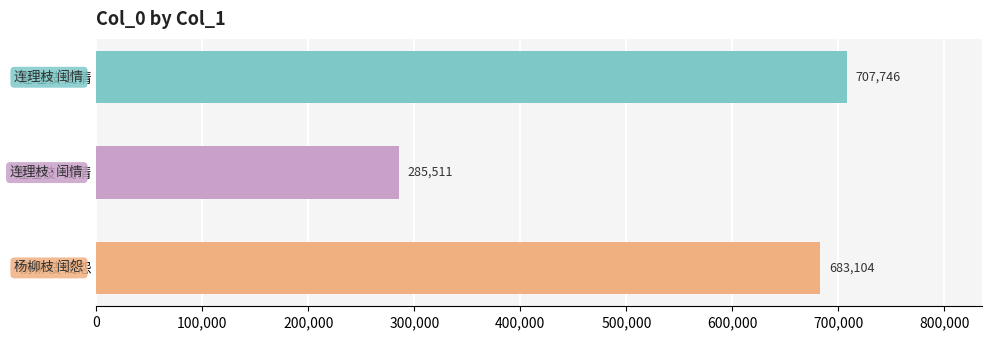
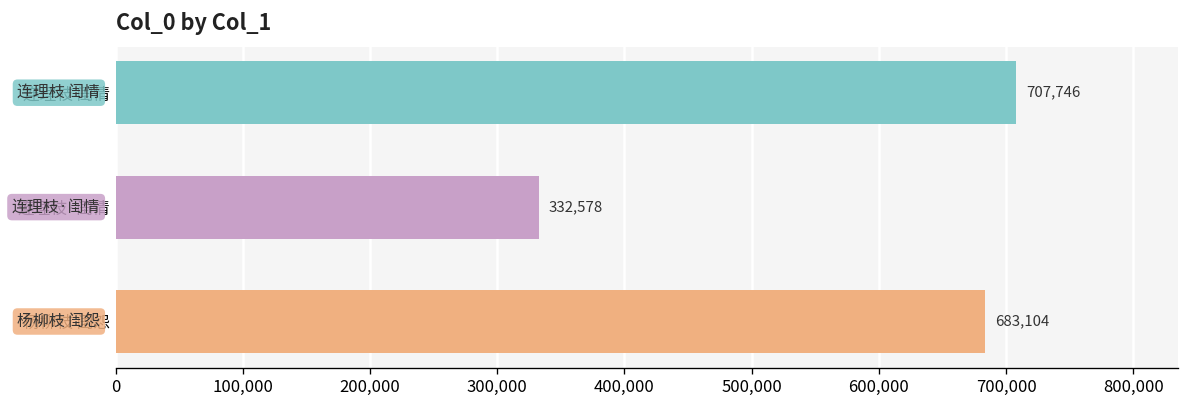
  {
    "连理枝 闺情": "707,746",
-   "连理枝·闺情": "285,511",
+   "连理枝·闺情": "332,578",
    "杨柳枝 闺怨": "683,104"
  }
